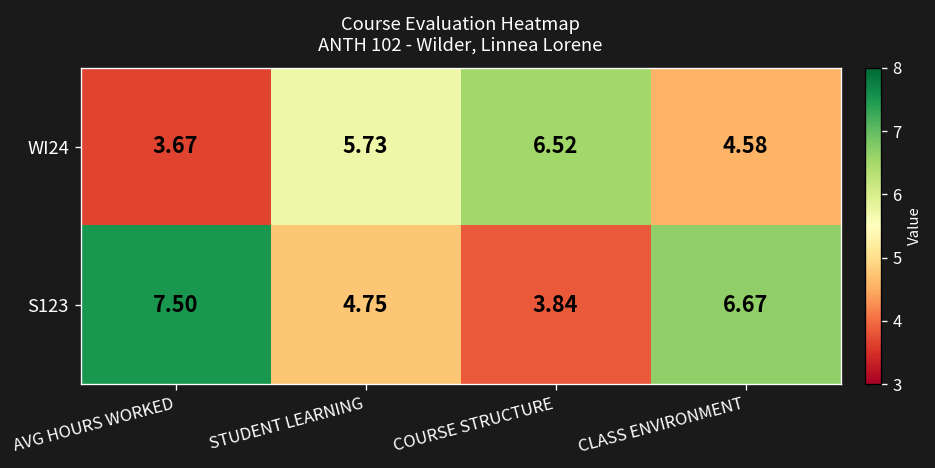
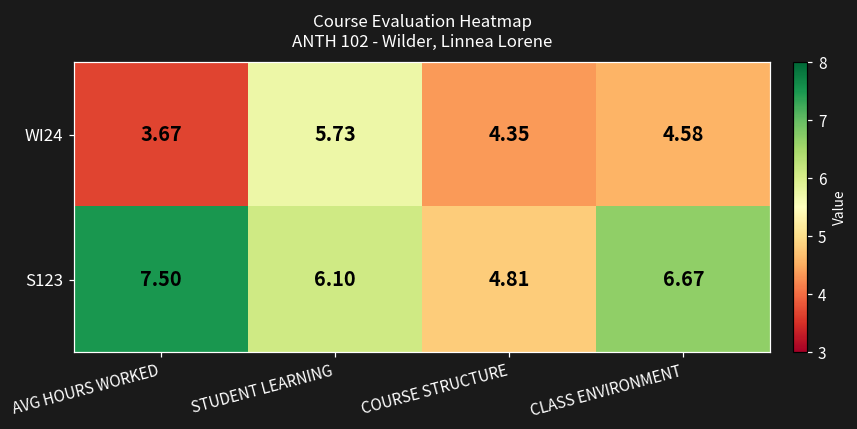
  {
    "WI24": {
      "AVG HOURS WORKED": 3.67,
      "STUDENT LEARNING": 5.73,
-     "COURSE STRUCTURE": 6.52,
+     "COURSE STRUCTURE": 4.35,
      "CLASS ENVIRONMENT": 4.58
    },
    "S123": {
      "AVG HOURS WORKED": 7.50,
-     "STUDENT LEARNING": 4.75,
-     "COURSE STRUCTURE": 3.84,
+     "STUDENT LEARNING": 6.10,
+     "COURSE STRUCTURE": 4.81,
      "CLASS ENVIRONMENT": 6.67
    }
  }
